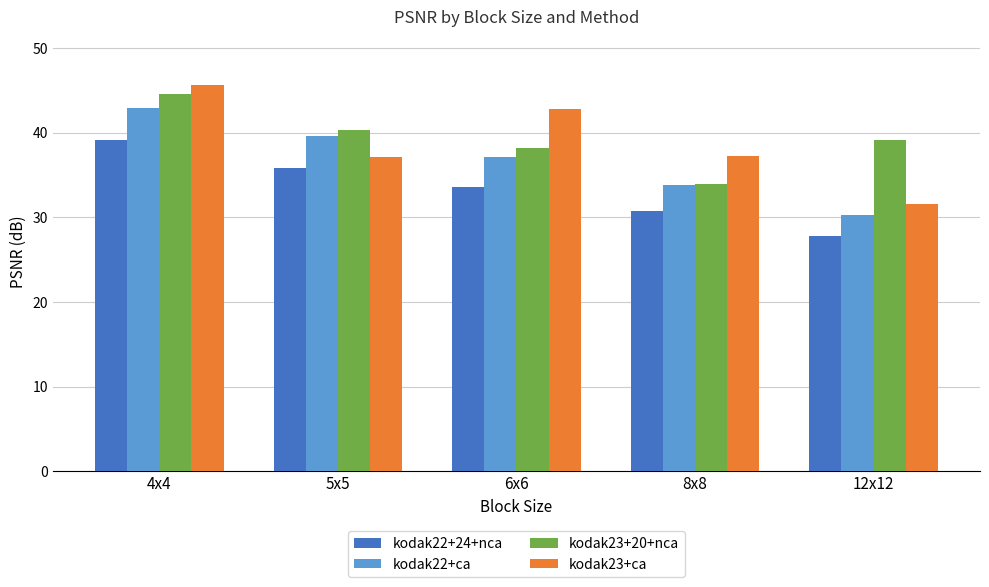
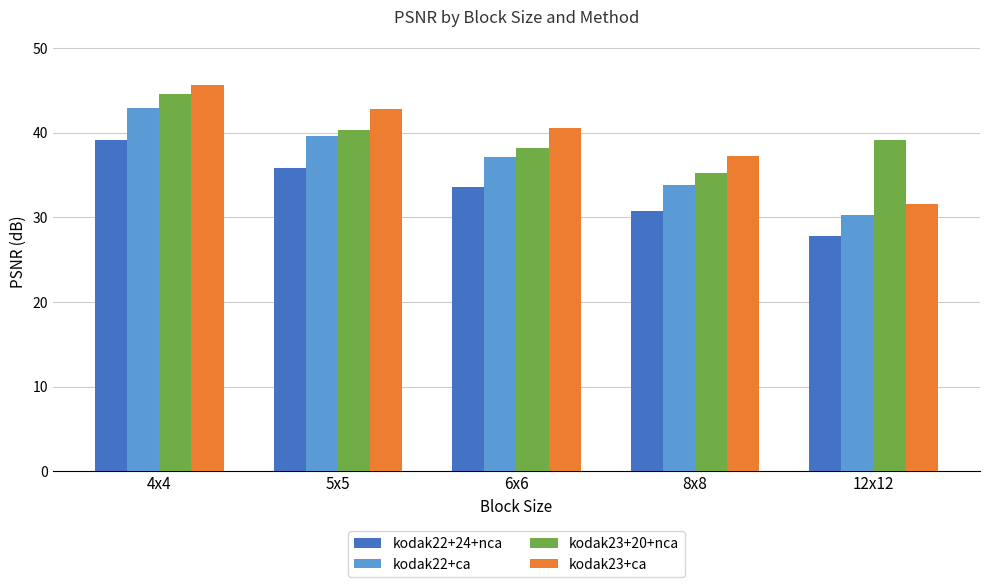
  {
    "kodak23+20+nca": {
      "4x4": 45,
      "5x5": 40,
      "6x6": 38,
-     "8x8": 34,
+     "8x8": 35,
      "12x12": 39
    },
    "kodak23+ca": {
      "4x4": 46,
-     "5x5": 37,
-     "6x6": 43,
+     "5x5": 43,
+     "6x6": 41,
      "8x8": 37,
      "12x12": 32
    }
  }
